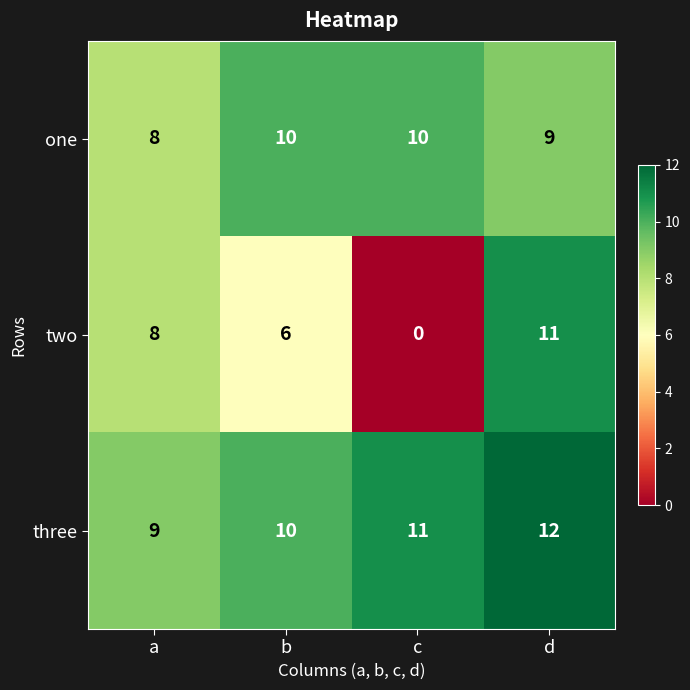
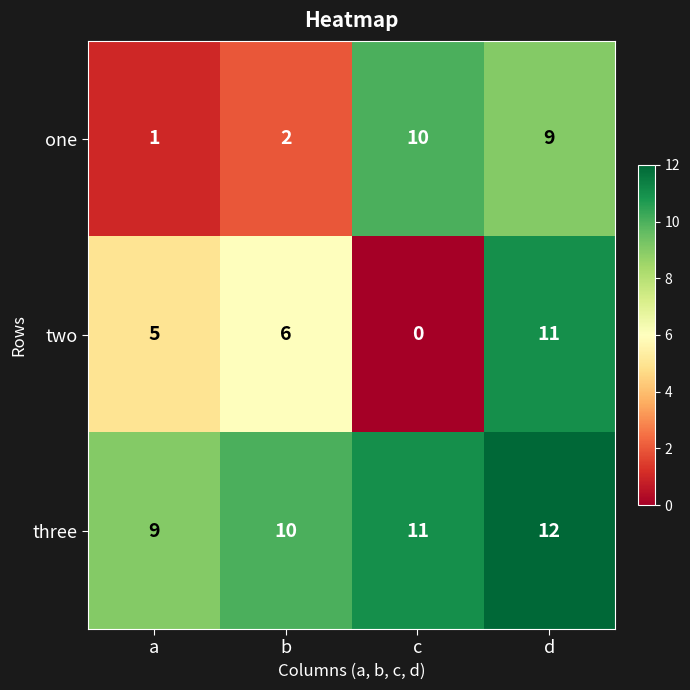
  {
    "one": {
-     "a": 8,
-     "b": 10,
+     "a": 1,
+     "b": 2,
      "c": 10,
      "d": 9
    },
    "two": {
-     "a": 8,
+     "a": 5,
      "b": 6,
      "c": 0,
      "d": 11
    },
    "three": {
      "a": 9,
      "b": 10,
      "c": 11,
      "d": 12
    }
  }
